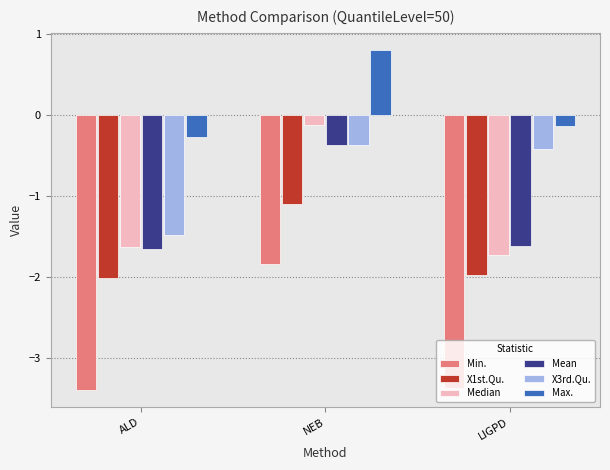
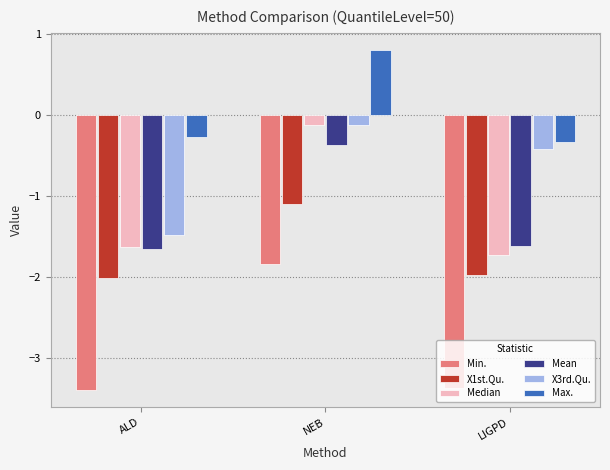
  {
    "Min.": {
      "ALD": -3.4,
      "NEB": -1.8
    },
    "X1st.Qu.": {
      "ALD": -2.0,
      "NEB": -1.1,
      "LIGPD": -2.0
    },
    "Median": {
      "ALD": -1.6,
      "NEB": -0.1,
      "LIGPD": -1.7
    },
    "Mean": {
      "ALD": -1.7,
      "NEB": -0.4,
      "LIGPD": -1.6
    },
    "X3rd.Qu.": {
      "ALD": -1.5,
-     "NEB": -0.4,
+     "NEB": -0.1,
      "LIGPD": -0.4
    },
    "Max.": {
      "ALD": -0.3,
      "NEB": 0.8,
-     "LIGPD": -0.1
+     "LIGPD": -0.3
    }
  }
